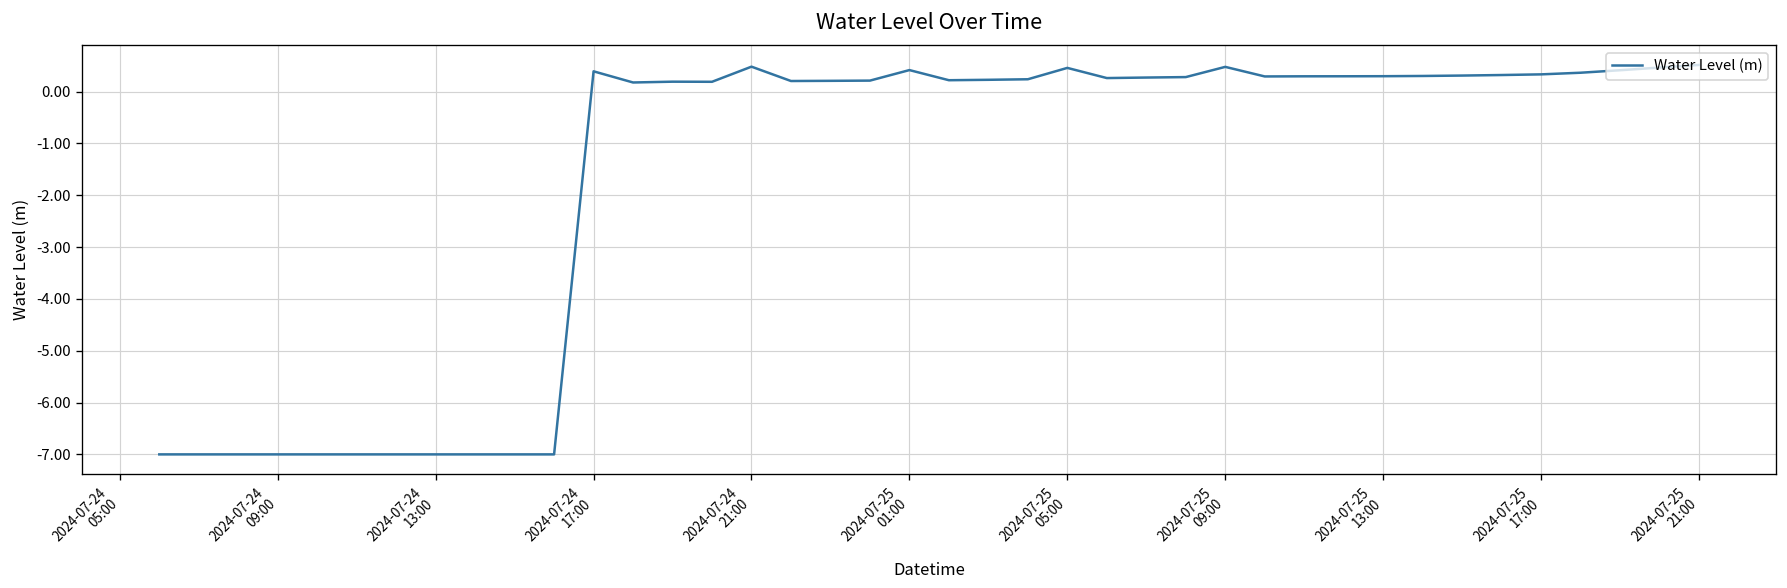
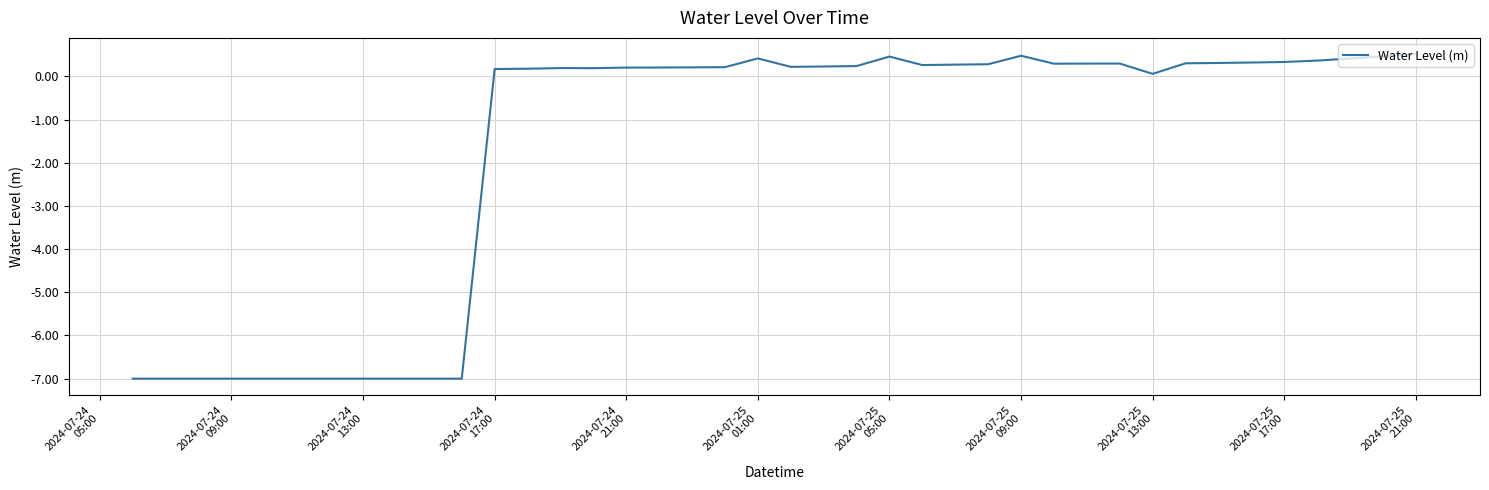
  {
    "2024-07-24 09:00": -7.0,
    "2024-07-24 13:00": -7.0,
-   "2024-07-24 17:00": 0.4,
-   "2024-07-24 21:00": 0.5,
+   "2024-07-24 17:00": 0.2,
+   "2024-07-24 21:00": 0.2,
    "2024-07-25 01:00": 0.4,
    "2024-07-25 05:00": 0.5,
    "2024-07-25 09:00": 0.5,
-   "2024-07-25 13:00": 0.3,
+   "2024-07-25 13:00": 0.1,
    "2024-07-25 17:00": 0.3
  }
